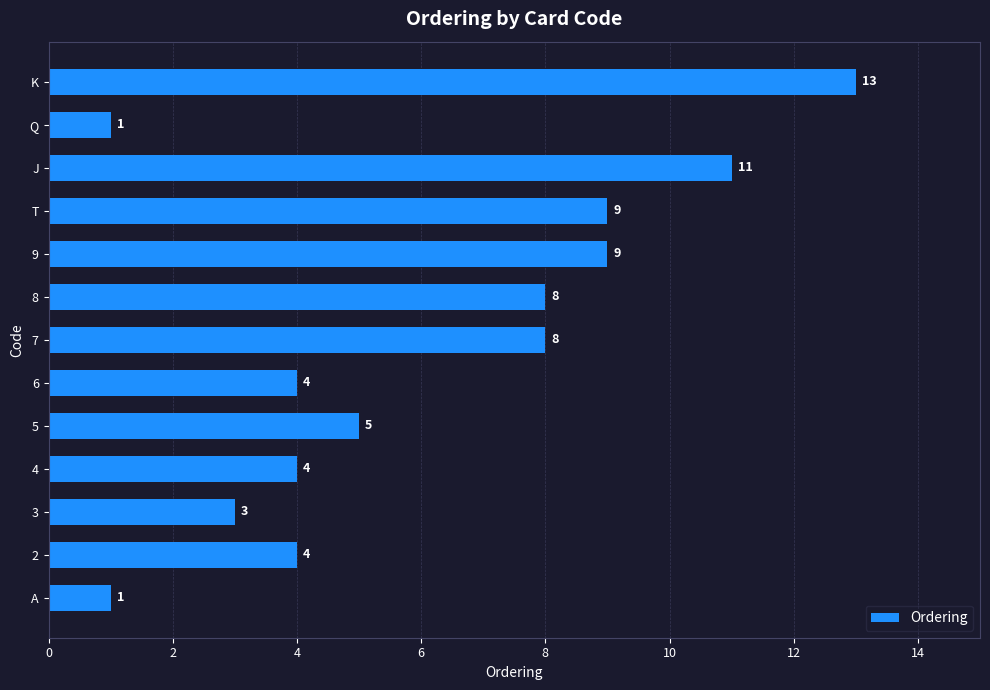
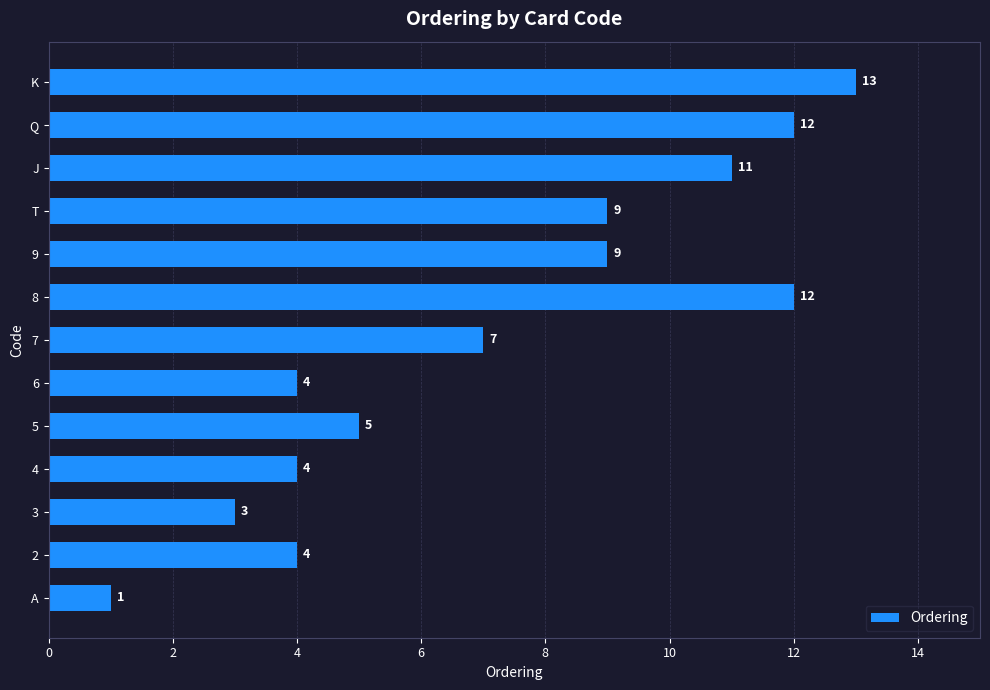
  {
    "K": 13,
-   "Q": 1,
+   "Q": 12,
    "J": 11,
    "T": 9,
    "9": 9,
-   "8": 8,
-   "7": 8,
+   "8": 12,
+   "7": 7,
    "6": 4,
    "5": 5,
    "4": 4,
    "3": 3,
    "2": 4,
    "A": 1
  }
